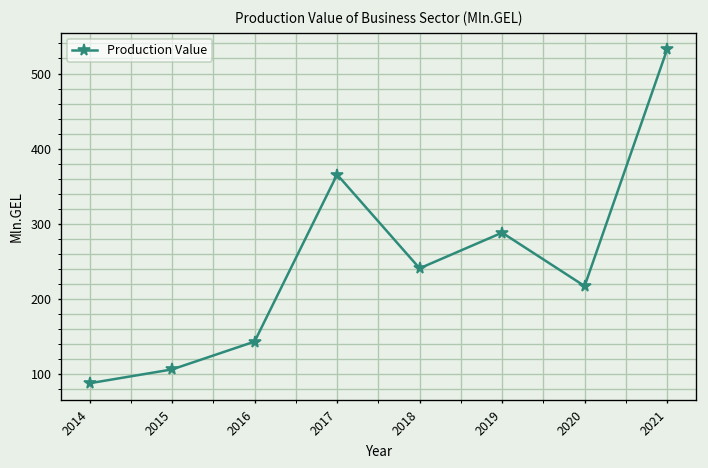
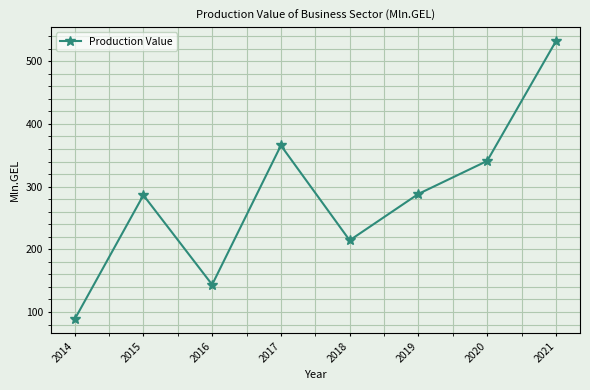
  {
    "2014": 90,
-   "2015": 110,
+   "2015": 290,
    "2016": 140,
    "2017": 370,
-   "2018": 240,
+   "2018": 210,
    "2019": 290,
-   "2020": 220,
+   "2020": 340,
    "2021": 530
  }
